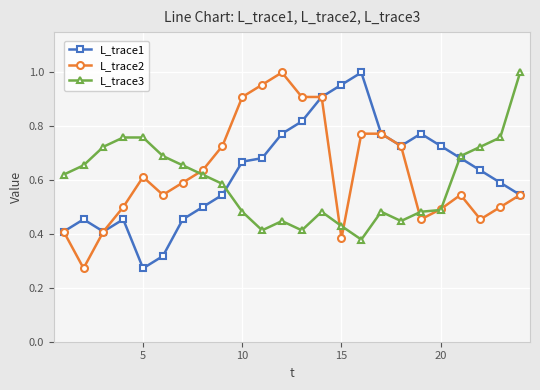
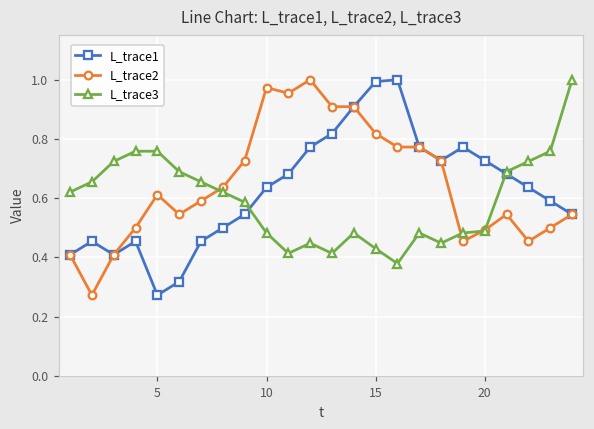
  {
    "L_trace1": {
      "5": 0.27,
-     "10": 0.67,
-     "15": 0.95,
+     "10": 0.64,
+     "15": 0.99,
      "20": 0.73
    },
    "L_trace2": {
      "5": 0.61,
-     "10": 0.91,
-     "15": 0.38
+     "10": 0.97,
+     "15": 0.82
    },
    "L_trace3": {
      "5": 0.76,
      "10": 0.48,
      "15": 0.43
    }
  }
